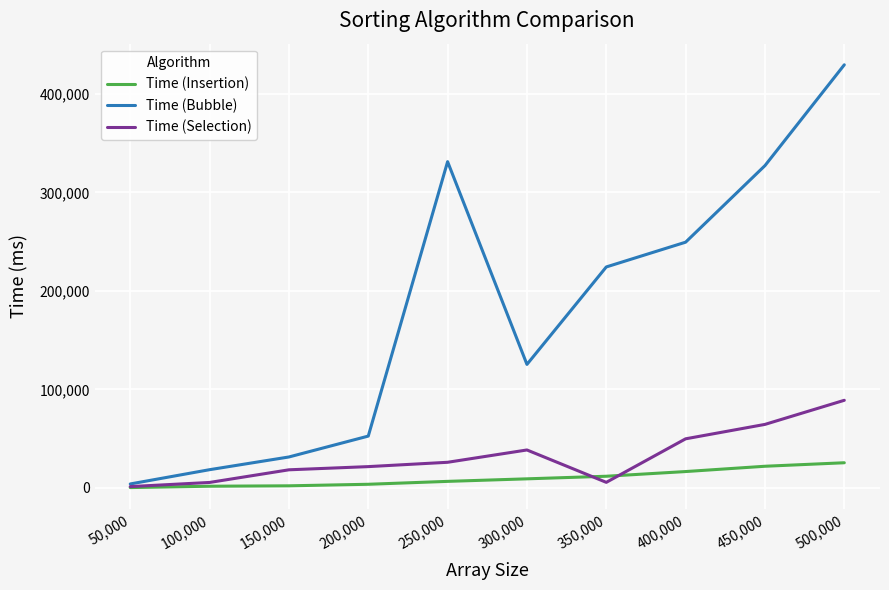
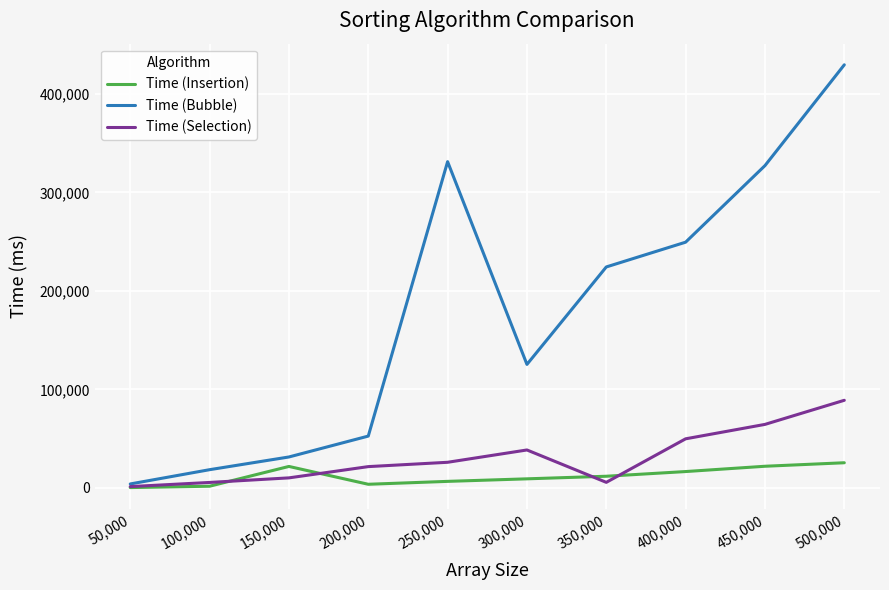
  {
    "Time (Insertion)": {
      "100,000": "0",
-     "150,000": "0",
+     "150,000": "20,000",
      "200,000": "0",
      "250,000": "10,000",
      "300,000": "10,000",
      "350,000": "10,000",
      "400,000": "20,000",
      "450,000": "20,000",
      "500,000": "30,000"
    },
    "Time (Bubble)": {
      "50,000": "0",
      "100,000": "20,000",
      "150,000": "30,000",
      "200,000": "50,000",
      "250,000": "330,000",
      "300,000": "130,000",
      "350,000": "220,000",
      "400,000": "250,000",
      "450,000": "330,000",
      "500,000": "430,000"
    },
    "Time (Selection)": {
      "100,000": "10,000",
-     "150,000": "20,000",
+     "150,000": "10,000",
      "200,000": "20,000",
      "250,000": "30,000",
      "300,000": "40,000",
      "350,000": "10,000",
      "400,000": "50,000",
      "450,000": "60,000",
      "500,000": "90,000"
    }
  }
